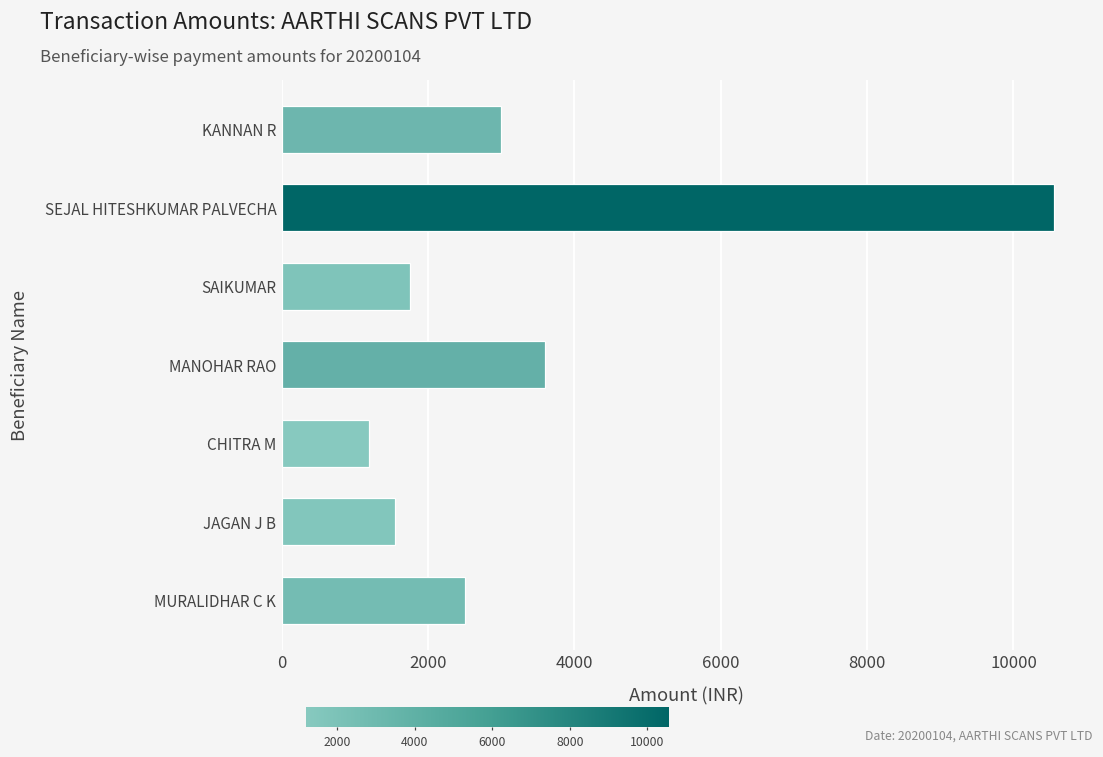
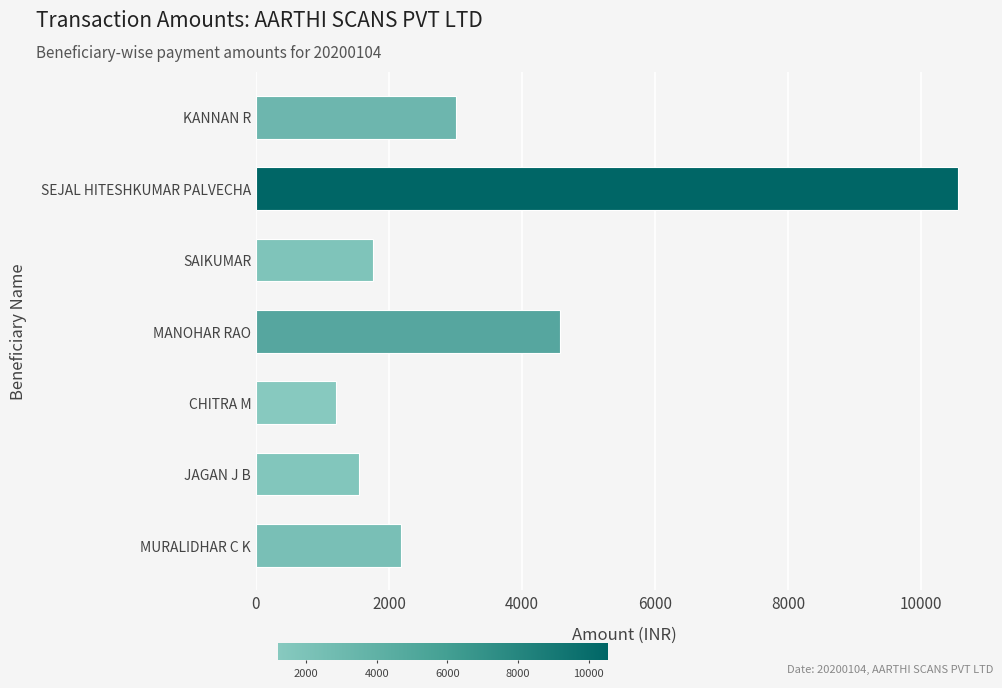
  {
    "KANNAN R": 3000,
    "SEJAL HITESHKUMAR PALVECHA": 10600,
    "SAIKUMAR": 1800,
-   "MANOHAR RAO": 3600,
+   "MANOHAR RAO": 4600,
    "CHITRA M": 1200,
    "JAGAN J B": 1500,
-   "MURALIDHAR C K": 2500
+   "MURALIDHAR C K": 2200
  }
